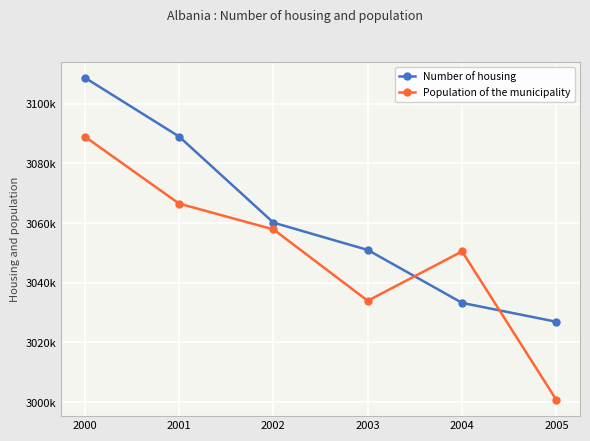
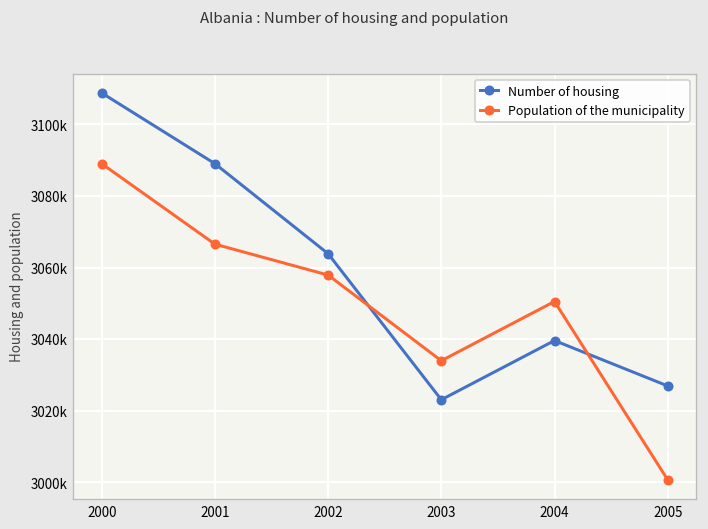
  {
    "Number of housing": {
      "2000": 3109000,
      "2001": 3089000,
-     "2002": 3060000,
-     "2003": 3051000,
-     "2004": 3033000,
+     "2002": 3064000,
+     "2003": 3023000,
+     "2004": 3040000,
      "2005": 3027000
    },
    "Population of the municipality": {
      "2000": 3089000,
      "2001": 3067000,
      "2002": 3058000,
      "2003": 3034000,
      "2004": 3051000,
      "2005": 3001000
    }
  }
